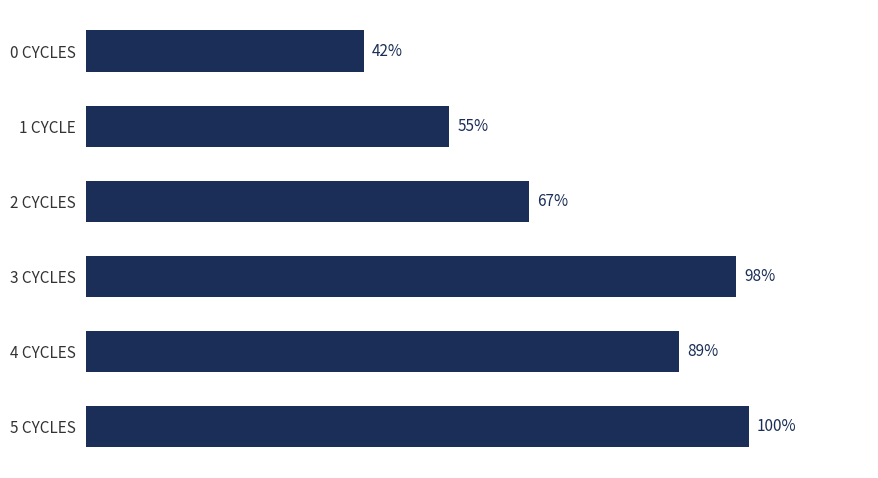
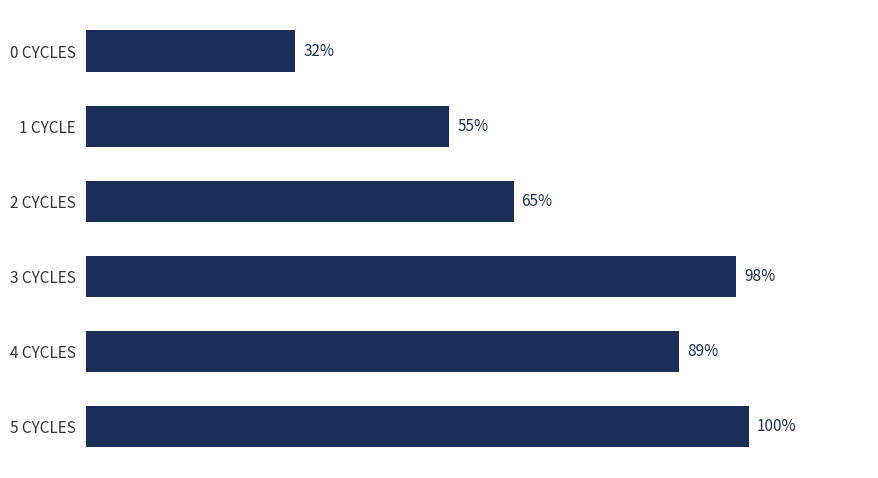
  {
-   "0 CYCLES": "42%",
+   "0 CYCLES": "32%",
    "1 CYCLE": "55%",
-   "2 CYCLES": "67%",
+   "2 CYCLES": "65%",
    "3 CYCLES": "98%",
    "4 CYCLES": "89%",
    "5 CYCLES": "100%"
  }
